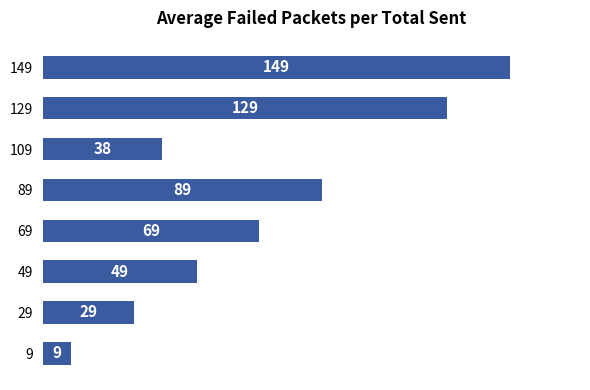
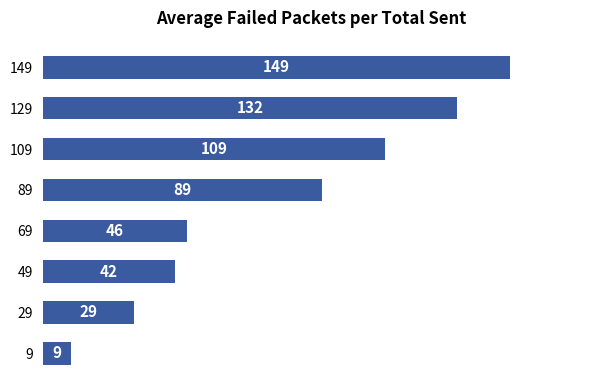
  {
    "149": 149,
-   "129": 129,
-   "109": 38,
+   "129": 132,
+   "109": 109,
    "89": 89,
-   "69": 69,
-   "49": 49,
+   "69": 46,
+   "49": 42,
    "29": 29,
    "9": 9
  }
